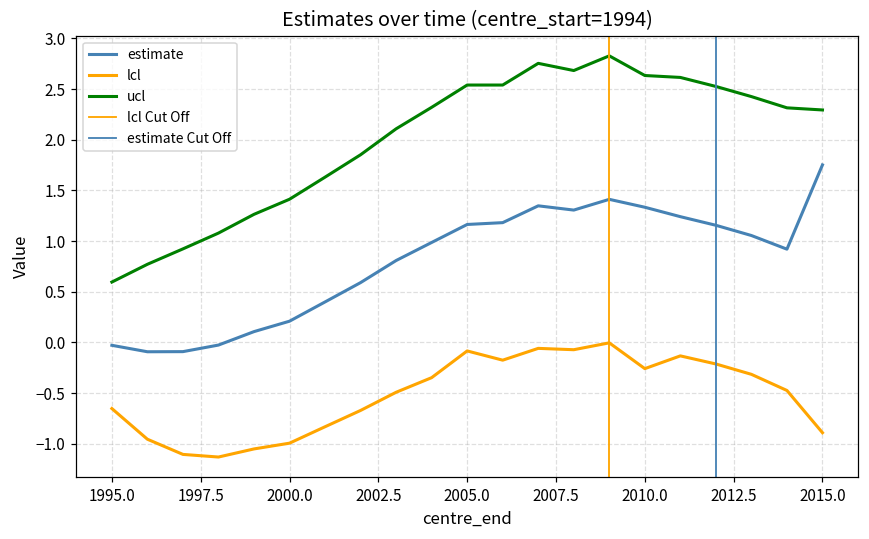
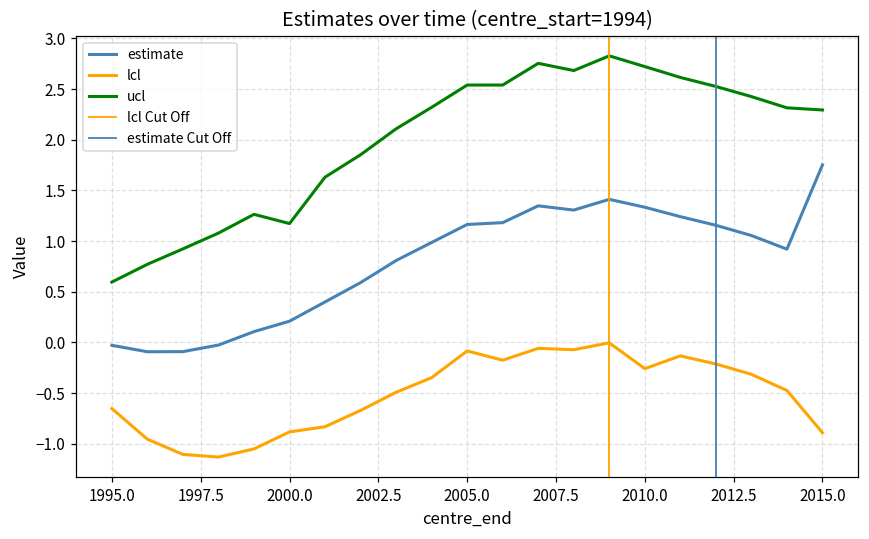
  {
    "estimate": {
      "1995.0": 0.0,
      "2000.0": 0.2,
      "2005.0": 1.2,
      "2010.0": 1.3,
      "2015.0": 1.8
    },
    "lcl": {
      "1995.0": -0.7,
-     "2000.0": -1.0,
+     "2000.0": -0.9,
      "2005.0": -0.1,
      "2010.0": -0.3,
      "2015.0": -0.9
    },
    "ucl": {
      "1995.0": 0.6,
-     "2000.0": 1.4,
+     "2000.0": 1.2,
      "2005.0": 2.5,
-     "2010.0": 2.6,
+     "2010.0": 2.7,
      "2015.0": 2.3
    }
  }
